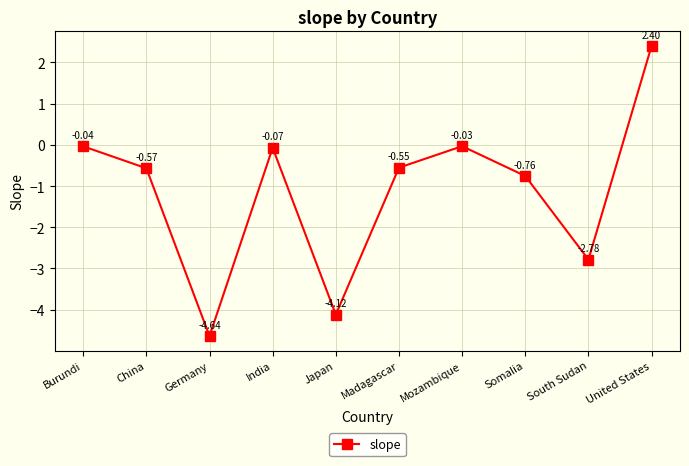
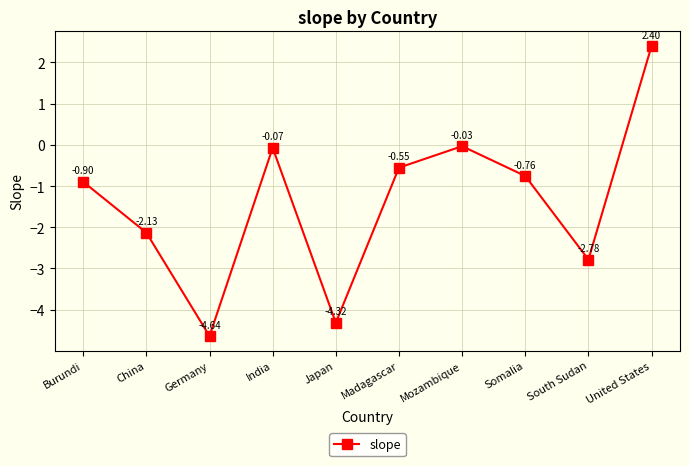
  {
-   "Burundi": -0.04,
-   "China": -0.57,
+   "Burundi": -0.90,
+   "China": -2.13,
    "Germany": -4.64,
    "India": -0.07,
-   "Japan": -4.12,
+   "Japan": -4.32,
    "Madagascar": -0.55,
    "Mozambique": -0.03,
    "Somalia": -0.76,
    "South Sudan": -2.78,
    "United States": 2.40
  }
